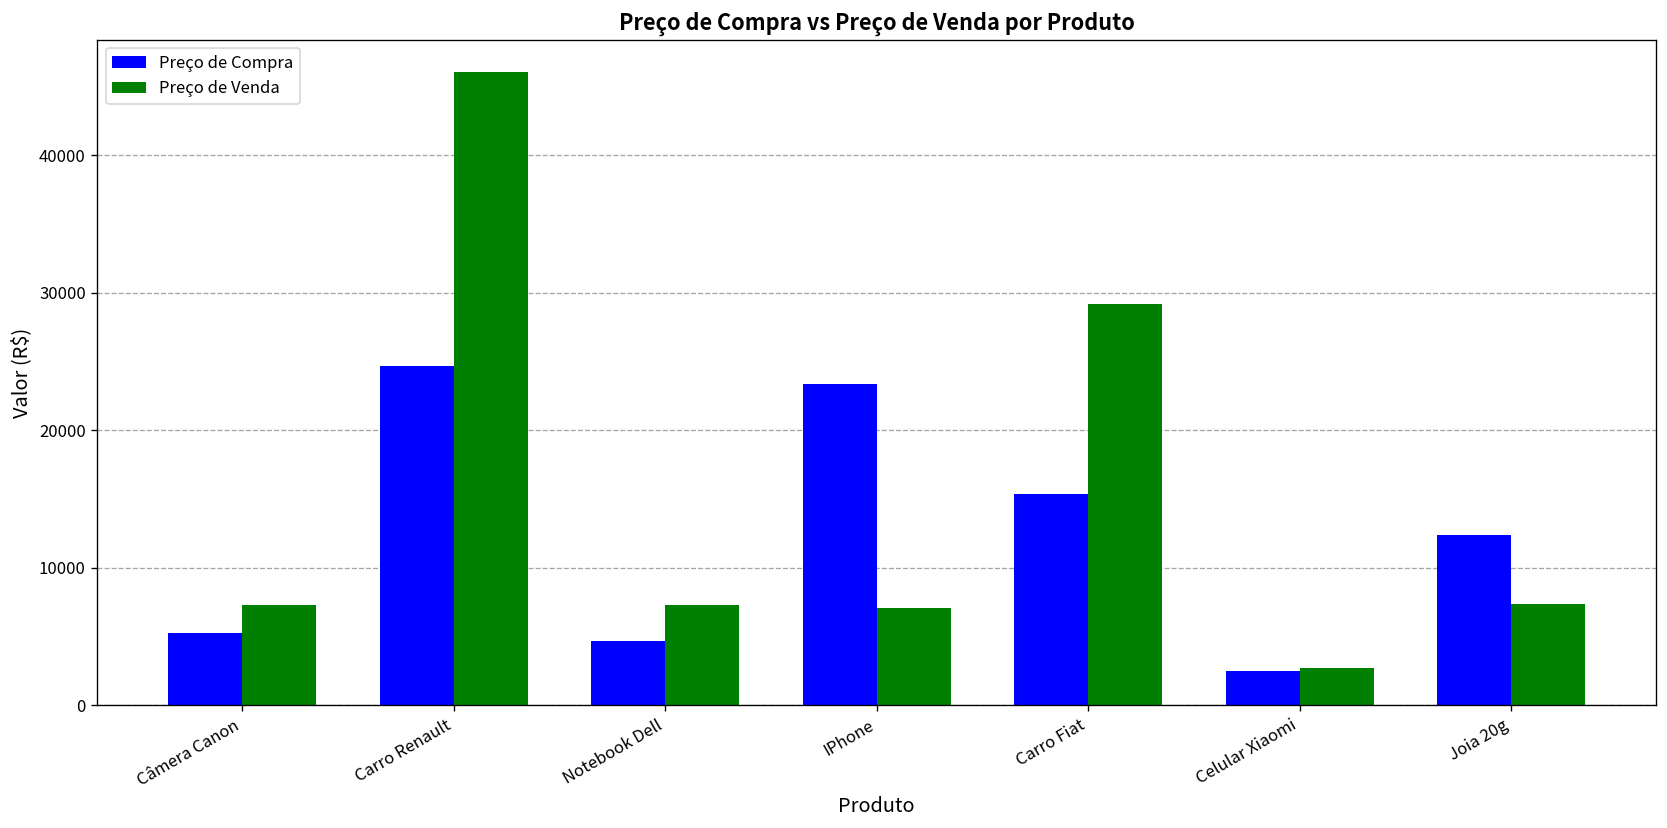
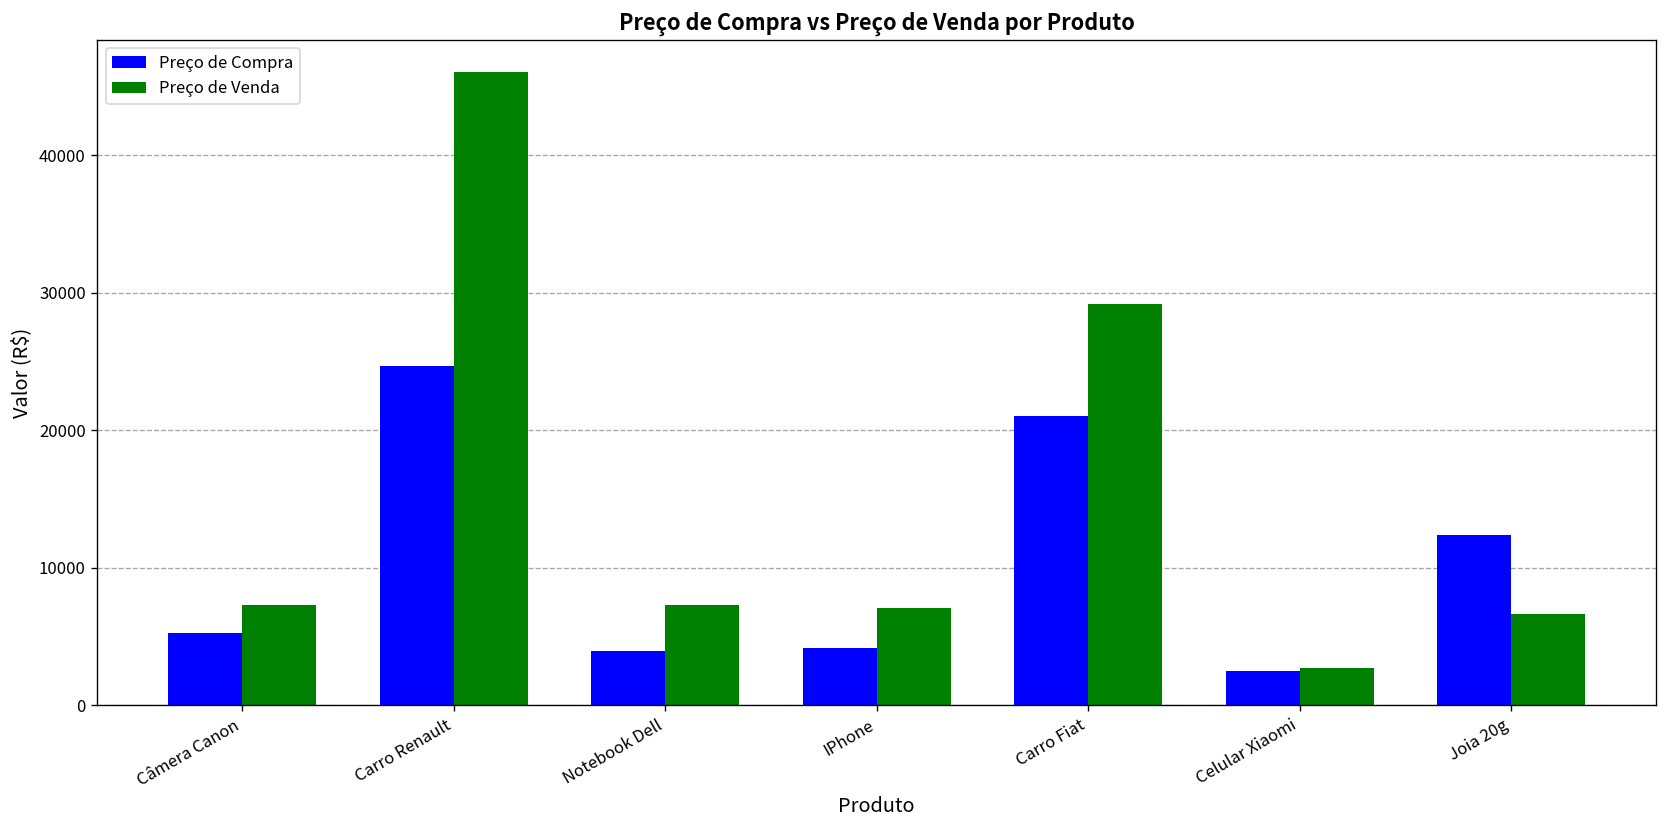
  {
    "Preço de Compra": {
      "Câmera Canon": 5200,
      "Carro Renault": 24700,
-     "Notebook Dell": 4700,
-     "IPhone": 23300,
-     "Carro Fiat": 15400,
+     "Notebook Dell": 4000,
+     "IPhone": 4200,
+     "Carro Fiat": 21000,
      "Celular Xiaomi": 2500,
      "Joia 20g": 12400
    },
    "Preço de Venda": {
      "Câmera Canon": 7300,
      "Carro Renault": 46100,
      "Notebook Dell": 7300,
      "IPhone": 7100,
      "Carro Fiat": 29200,
      "Celular Xiaomi": 2700,
-     "Joia 20g": 7400
+     "Joia 20g": 6600
    }
  }
